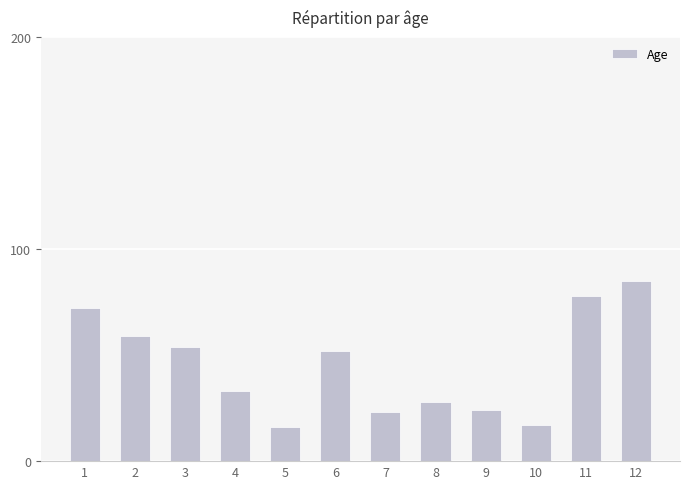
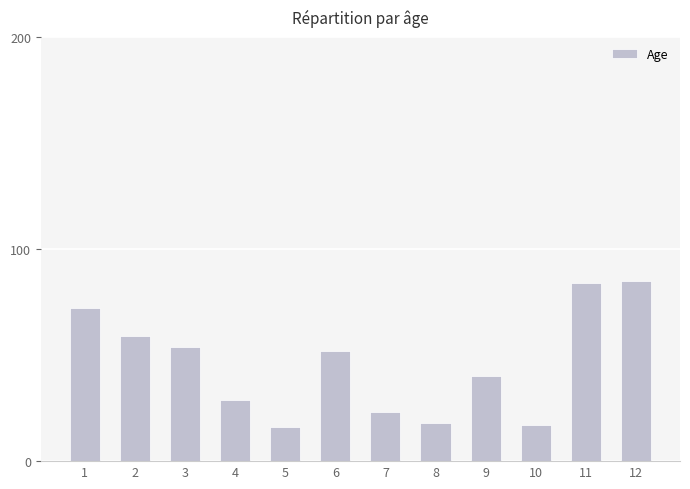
  {
    "1": 72,
    "2": 59,
    "3": 54,
-   "4": 33,
+   "4": 29,
    "5": 16,
    "6": 52,
    "7": 23,
-   "8": 28,
-   "9": 24,
+   "8": 18,
+   "9": 40,
    "10": 17,
-   "11": 78,
+   "11": 84,
    "12": 85
  }
